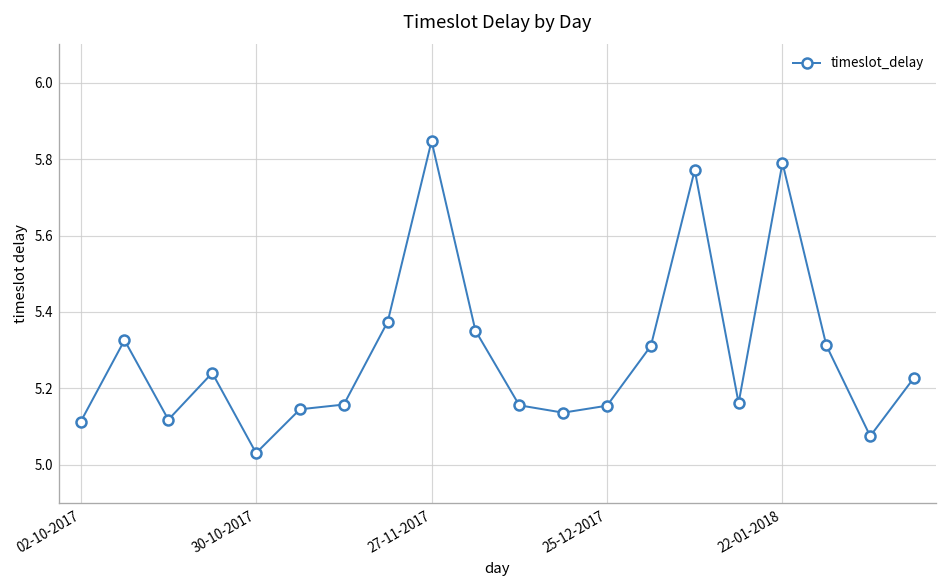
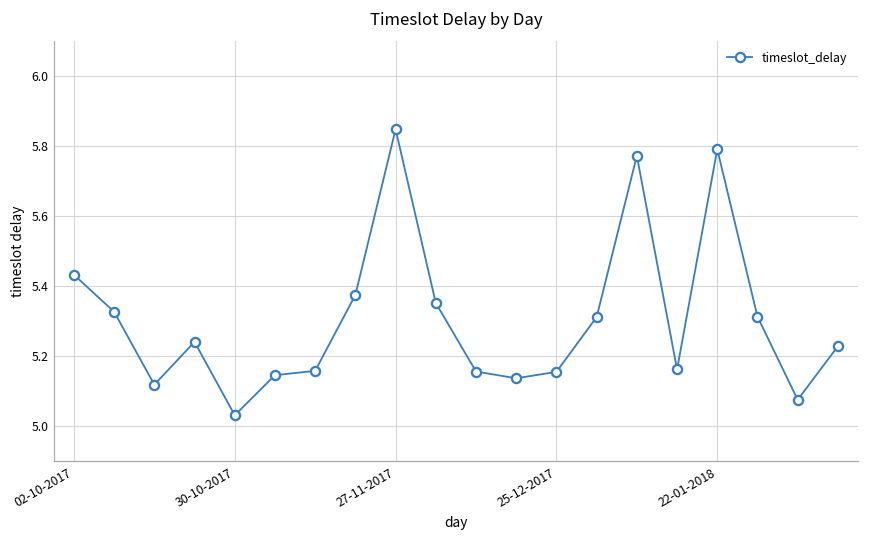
  {
-   "02-10-2017": 5.11,
+   "02-10-2017": 5.43,
    "30-10-2017": 5.03,
    "27-11-2017": 5.85,
    "25-12-2017": 5.16,
    "22-01-2018": 5.79
  }
